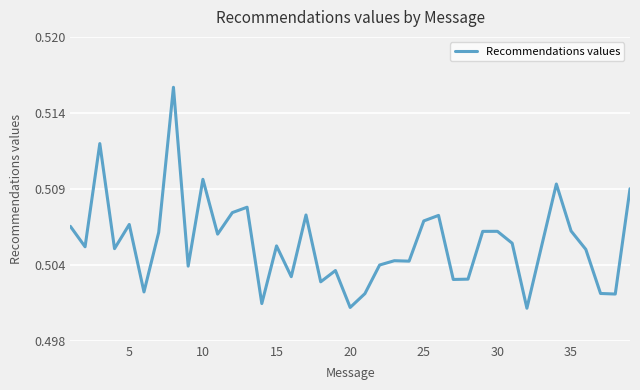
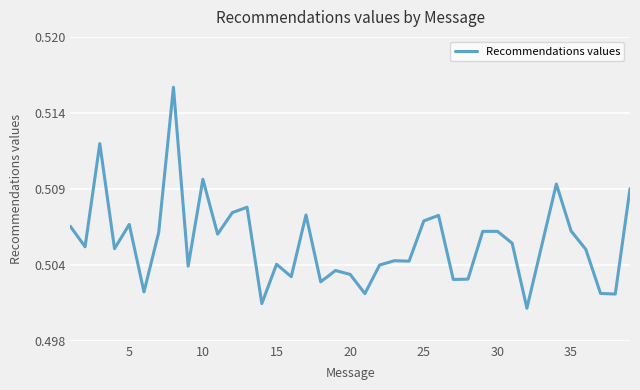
  {
    "5": 0.5064,
    "10": 0.5097,
-   "15": 0.5049,
-   "20": 0.5004,
+   "15": 0.5035,
+   "20": 0.5028,
    "25": 0.5067,
    "30": 0.5059,
    "35": 0.5059
  }
